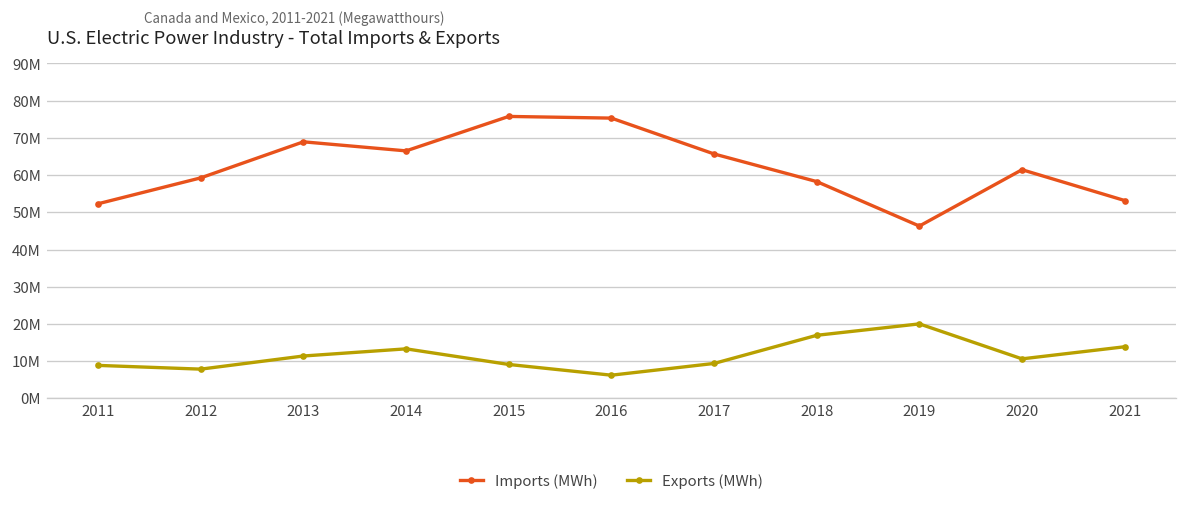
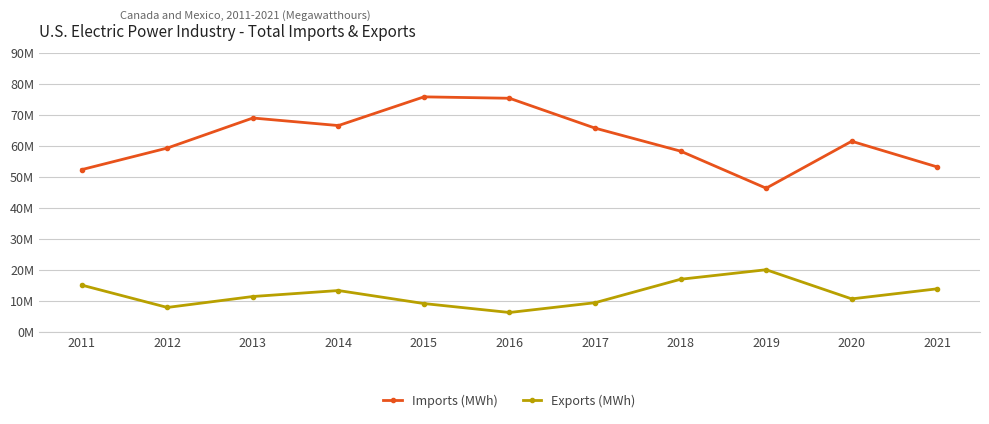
  {
    "Imports (MWh)": {
      "2011": 52000000,
      "2012": 59000000,
      "2013": 69000000,
      "2014": 67000000,
      "2015": 76000000,
      "2016": 75000000,
      "2017": 66000000,
      "2018": 58000000,
      "2019": 46000000,
      "2020": 61000000,
      "2021": 53000000
    },
    "Exports (MWh)": {
-     "2011": 9000000,
+     "2011": 15000000,
      "2012": 8000000,
      "2013": 11000000,
      "2014": 13000000,
      "2015": 9000000,
      "2016": 6000000,
      "2017": 9000000,
      "2018": 17000000,
      "2019": 20000000,
      "2020": 11000000,
      "2021": 14000000
    }
  }
